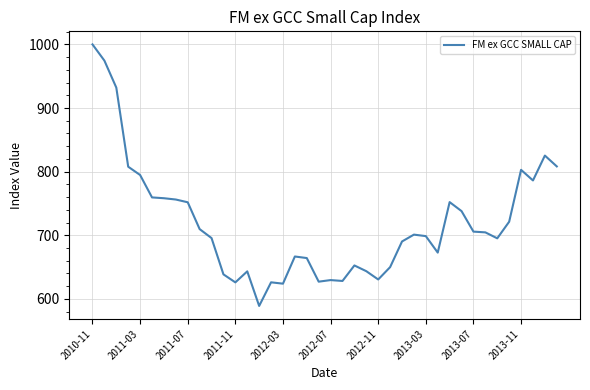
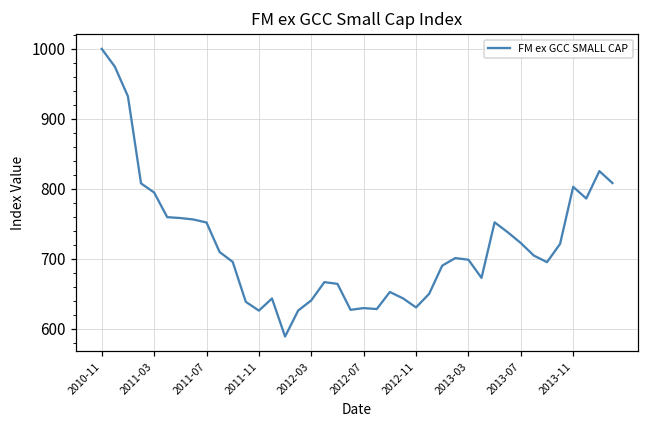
  {
    "2010-11": 1000,
    "2011-03": 790,
    "2011-07": 750,
    "2011-11": 630,
-   "2012-03": 620,
+   "2012-03": 640,
    "2012-07": 630,
    "2012-11": 630,
    "2013-03": 700,
-   "2013-07": 710,
+   "2013-07": 720,
    "2013-11": 800
  }
